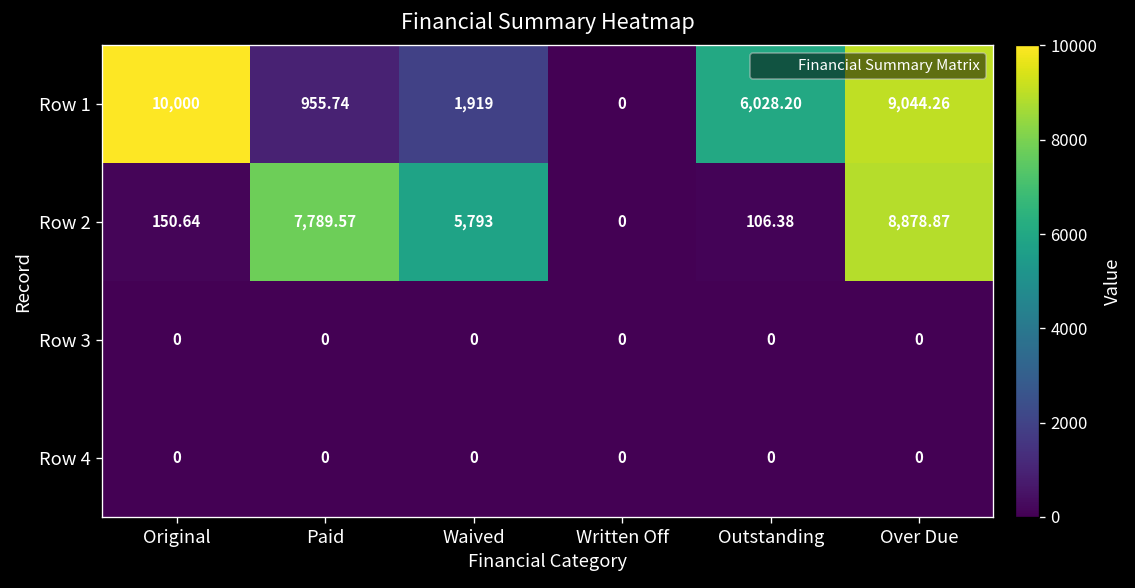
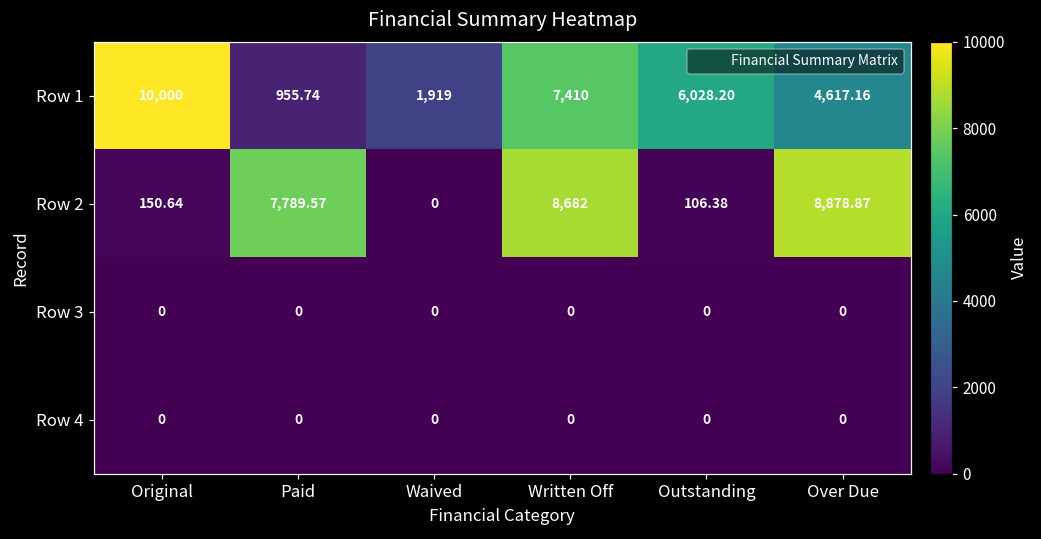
  {
    "Row 1": {
      "Original": "10,000",
      "Paid": "955.74",
      "Waived": "1,919",
-     "Written Off": "0",
+     "Written Off": "7,410",
      "Outstanding": "6,028.20",
-     "Over Due": "9,044.26"
+     "Over Due": "4,617.16"
    },
    "Row 2": {
      "Original": "150.64",
      "Paid": "7,789.57",
-     "Waived": "5,793",
-     "Written Off": "0",
+     "Waived": "0",
+     "Written Off": "8,682",
      "Outstanding": "106.38",
      "Over Due": "8,878.87"
    },
    "Row 3": {
      "Original": "0",
      "Paid": "0",
      "Waived": "0",
      "Written Off": "0",
      "Outstanding": "0",
      "Over Due": "0"
    },
    "Row 4": {
      "Original": "0",
      "Paid": "0",
      "Waived": "0",
      "Written Off": "0",
      "Outstanding": "0",
      "Over Due": "0"
    }
  }
